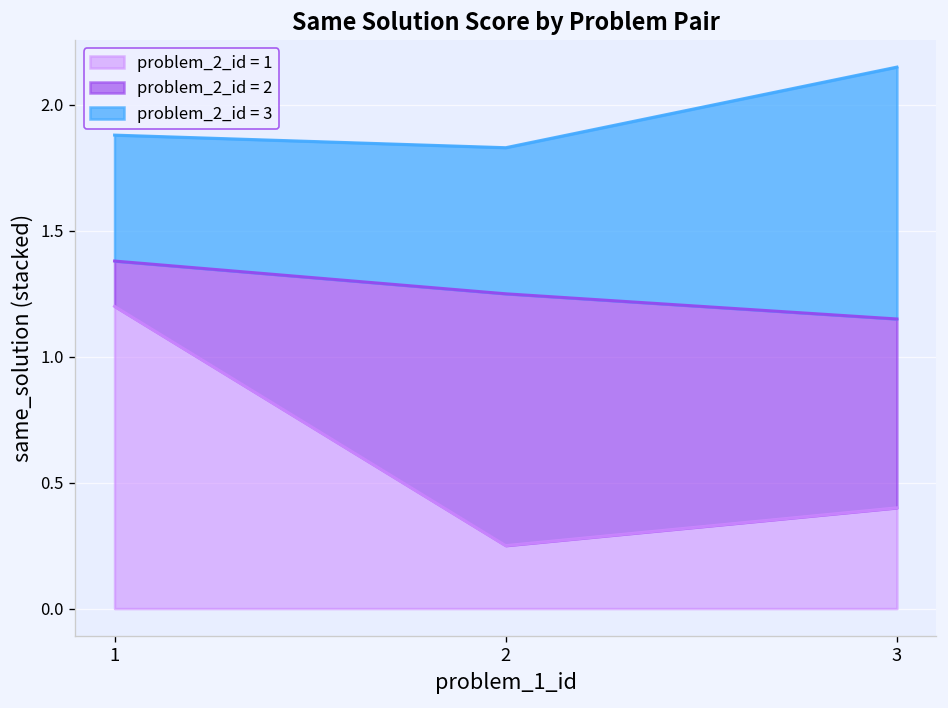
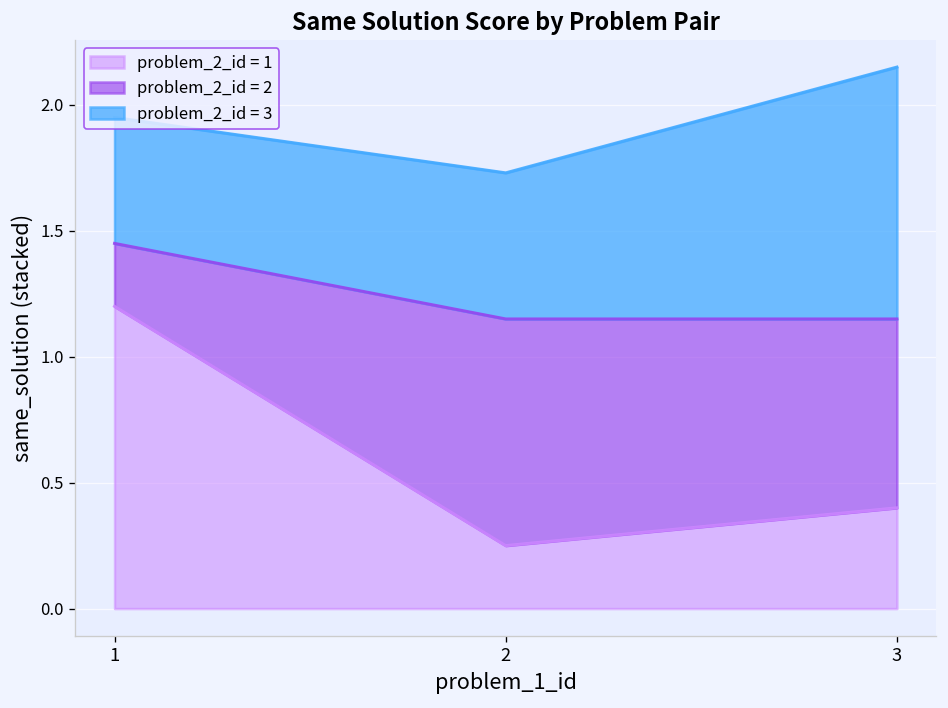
  {
    "problem_2_id = 1": {
      "1": 1.20,
      "2": 0.25,
      "3": 0.40
    },
    "problem_2_id = 2": {
-     "1": 0.18,
-     "2": 1.0,
+     "1": 0.25,
+     "2": 0.9,
      "3": 0.75
    },
    "problem_2_id = 3": {
      "2": 0.58,
      "3": 1.00
    }
  }
